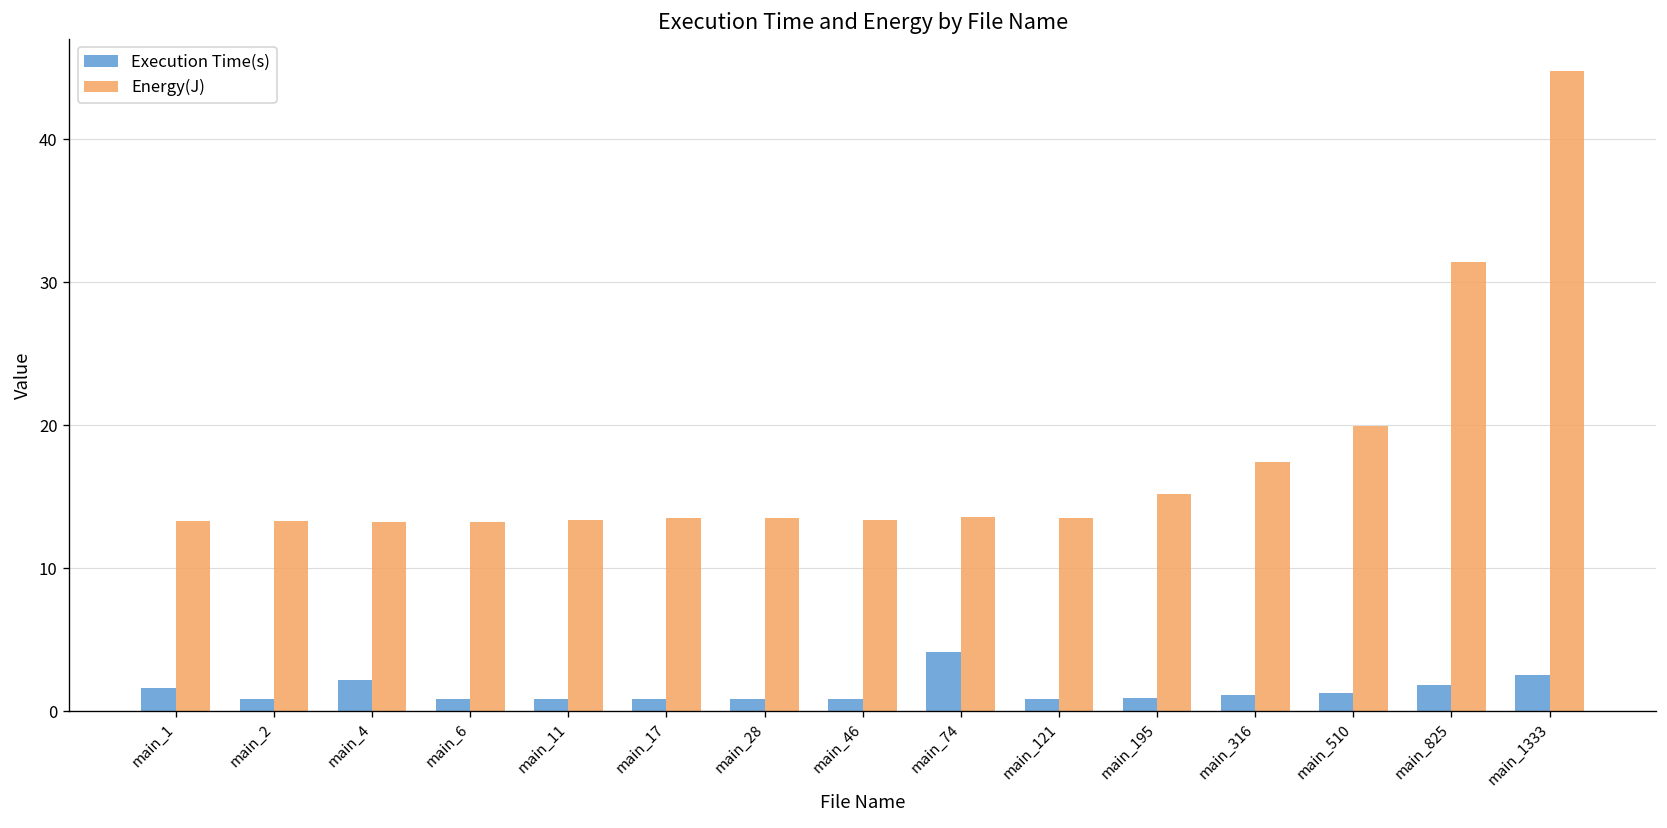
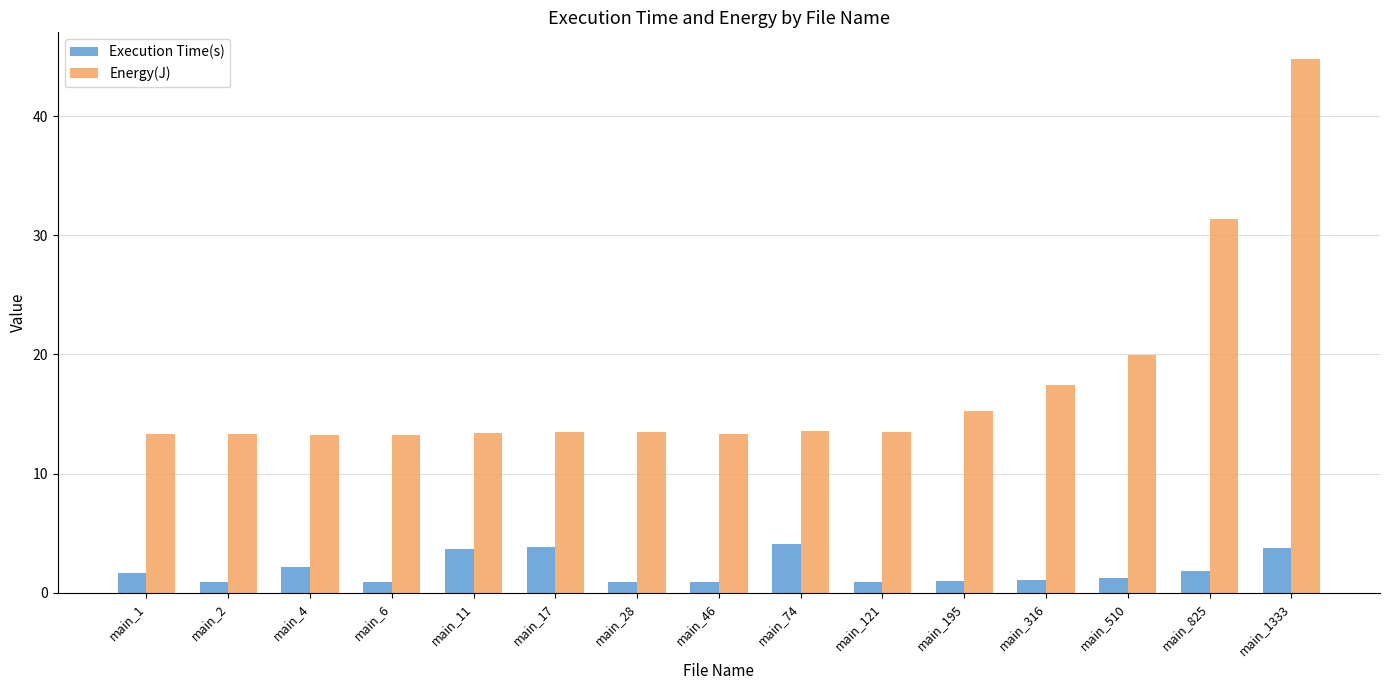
  {
    "Execution Time(s)": {
      "main_1": 1.6,
      "main_2": 0.9,
      "main_4": 2.2,
      "main_6": 0.9,
-     "main_11": 0.9,
-     "main_17": 0.9,
+     "main_11": 3.7,
+     "main_17": 3.8,
      "main_28": 0.9,
      "main_46": 0.9,
      "main_74": 4.1,
      "main_121": 0.9,
      "main_195": 1.0,
      "main_316": 1.1,
      "main_510": 1.3,
      "main_825": 1.8,
-     "main_1333": 2.5
+     "main_1333": 3.8
    },
    "Energy(J)": {
      "main_1": 13.3,
      "main_2": 13.3,
      "main_4": 13.2,
      "main_6": 13.3,
      "main_11": 13.4,
      "main_17": 13.5,
      "main_28": 13.5,
      "main_46": 13.4,
      "main_74": 13.6,
      "main_121": 13.5,
      "main_195": 15.2,
      "main_316": 17.4,
      "main_510": 19.9,
      "main_825": 31.4,
      "main_1333": 44.8
    }
  }
